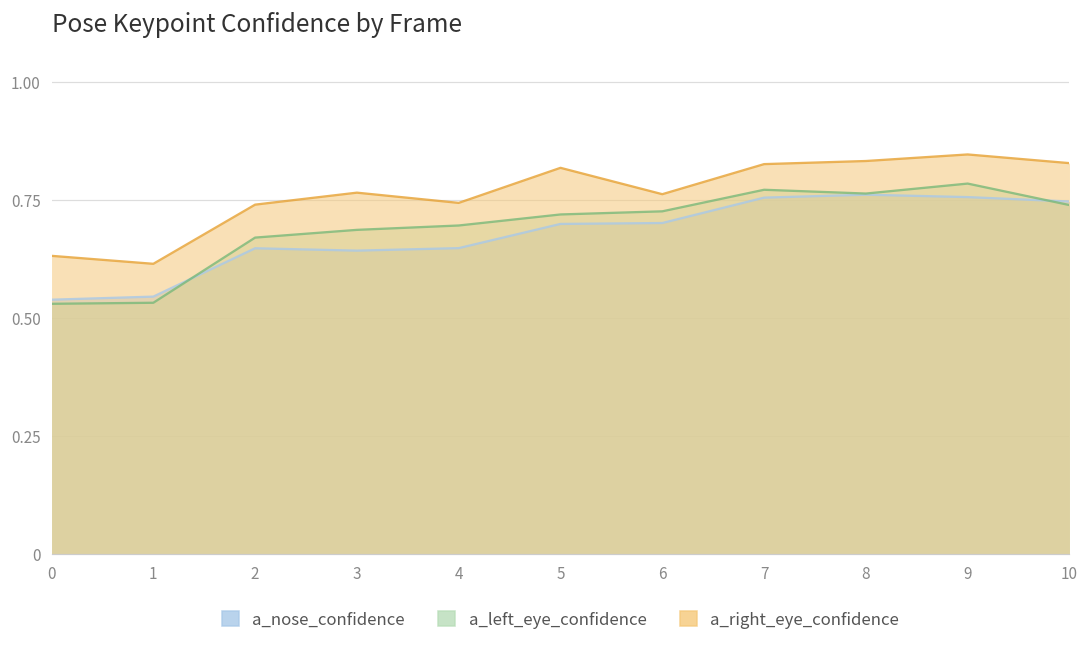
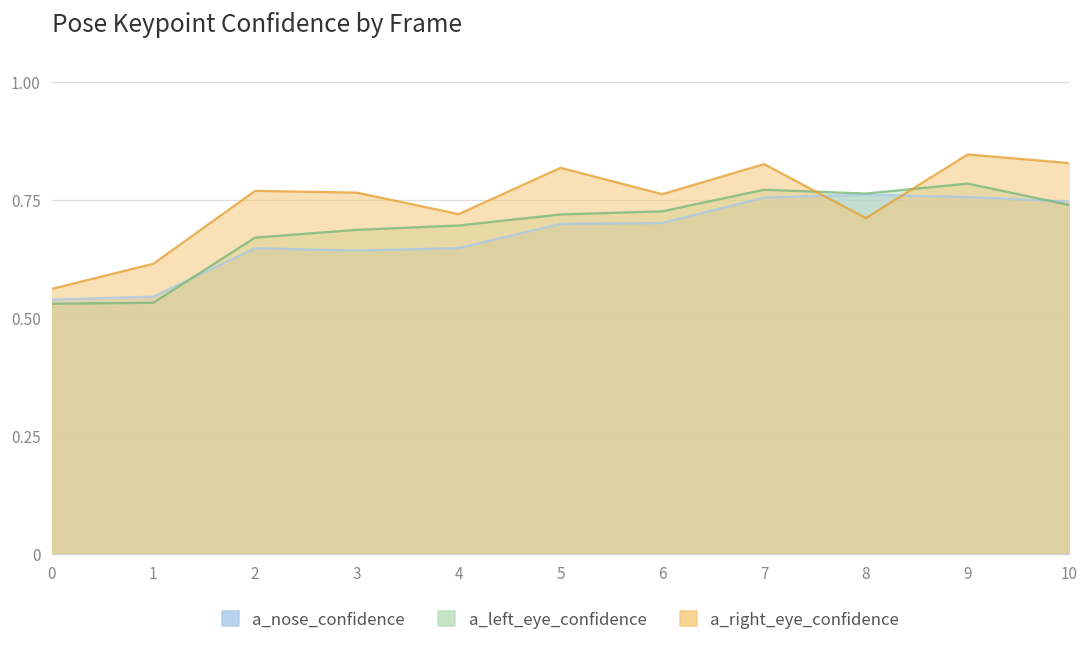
  {
    "a_right_eye_confidence": {
-     "0": 0.63,
+     "0": 0.56,
      "1": 0.62,
-     "2": 0.74,
+     "2": 0.77,
      "3": 0.77,
-     "4": 0.74,
+     "4": 0.72,
      "5": 0.82,
      "6": 0.76,
      "7": 0.83,
-     "8": 0.83,
+     "8": 0.71,
      "9": 0.85,
      "10": 0.83
    }
  }
